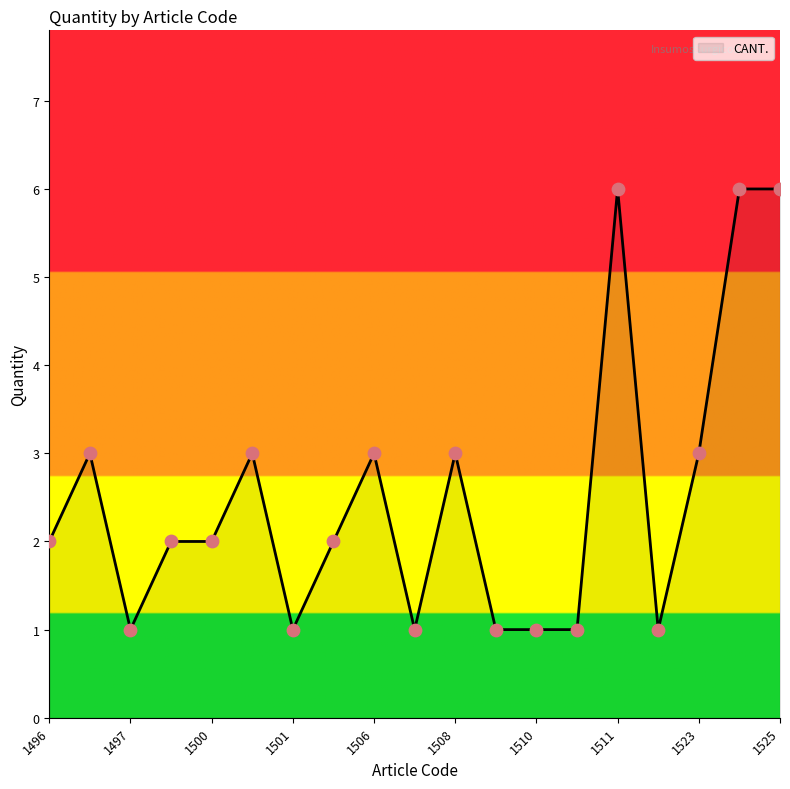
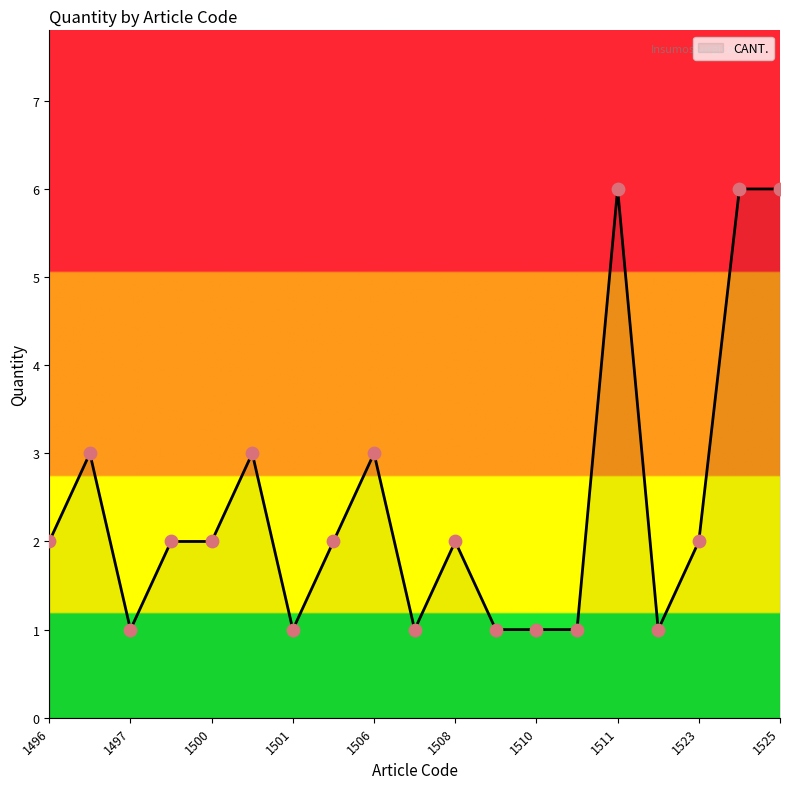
  {
    "1496": 2,
    "1497": 1,
    "1501": 1,
    "1506": 3,
-   "1508": 3,
+   "1508": 2,
    "1510": 1,
-   "1523": 3,
+   "1523": 2,
    "1525": 6
  }
